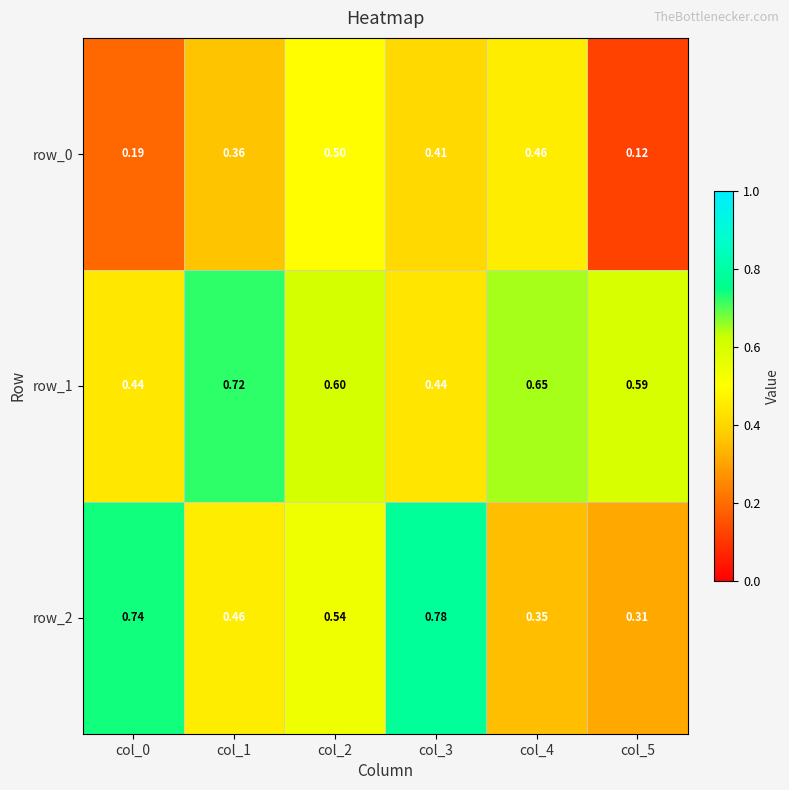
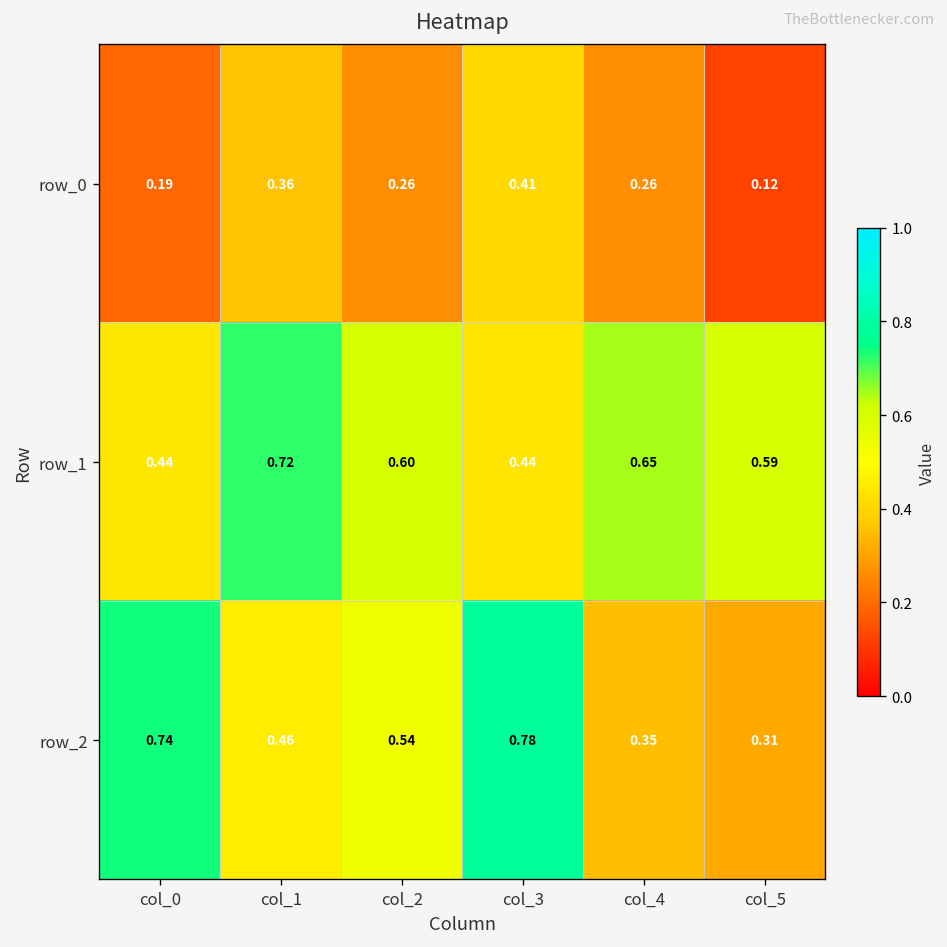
  {
    "row_0": {
      "col_0": 0.19,
      "col_1": 0.36,
-     "col_2": 0.50,
+     "col_2": 0.26,
      "col_3": 0.41,
-     "col_4": 0.46,
+     "col_4": 0.26,
      "col_5": 0.12
    },
    "row_1": {
      "col_0": 0.44,
      "col_1": 0.72,
      "col_2": 0.60,
      "col_3": 0.44,
      "col_4": 0.65,
      "col_5": 0.59
    },
    "row_2": {
      "col_0": 0.74,
      "col_1": 0.46,
      "col_2": 0.54,
      "col_3": 0.78,
      "col_4": 0.35,
      "col_5": 0.31
    }
  }
